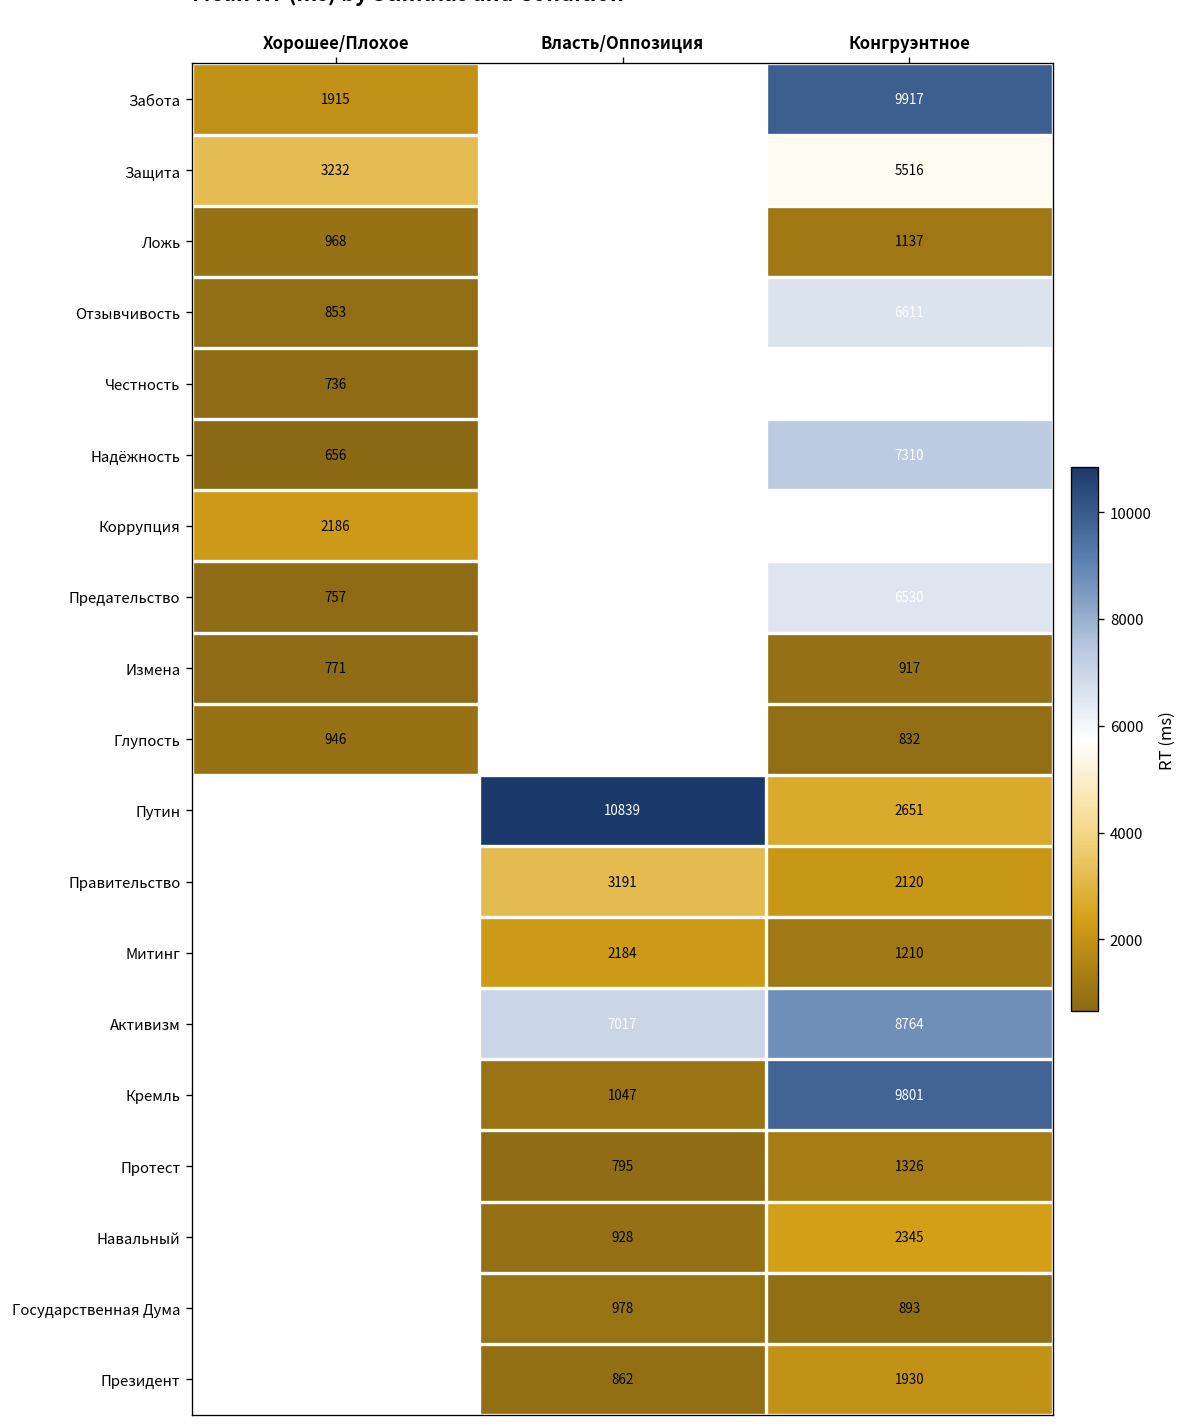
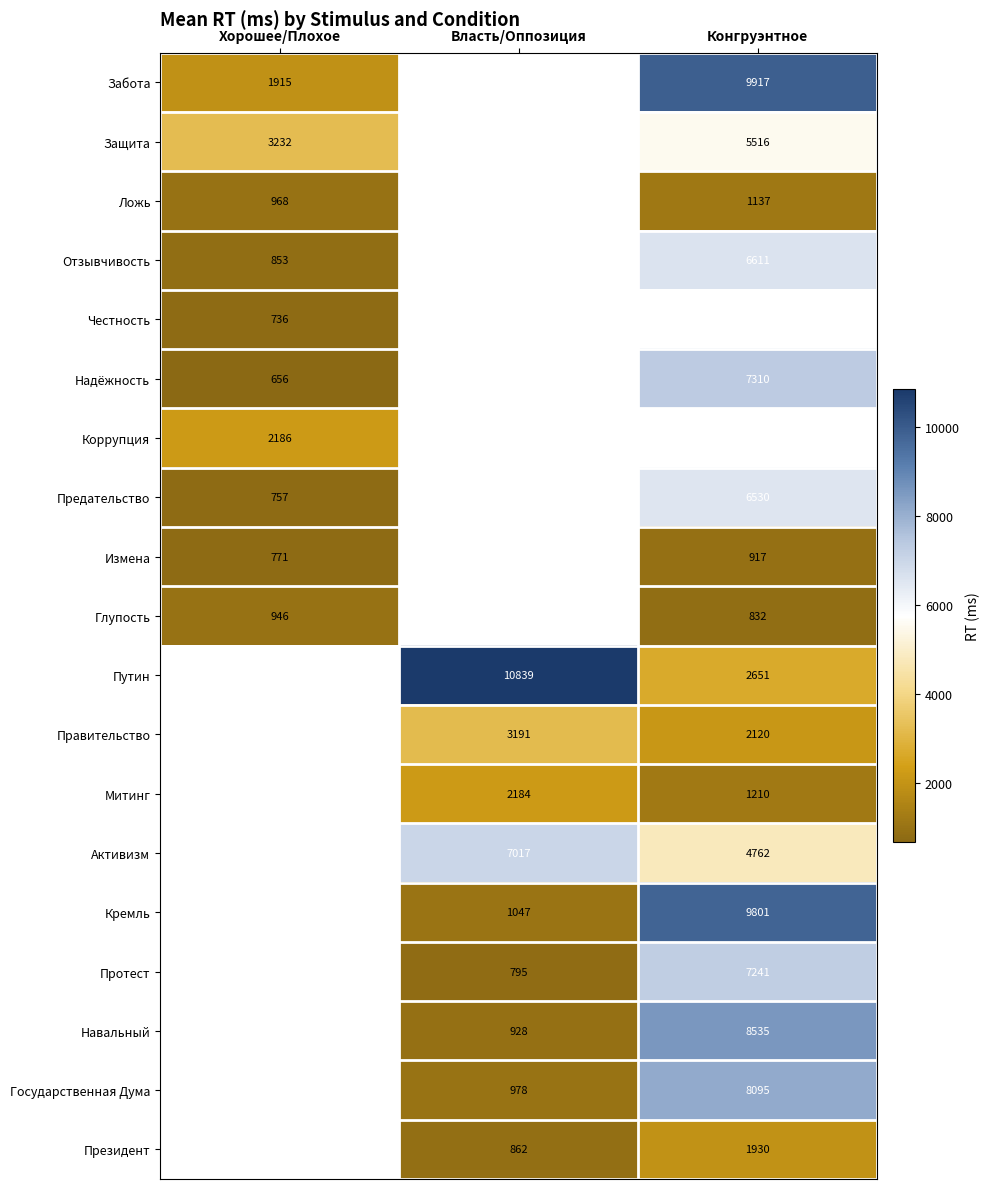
  {
    "Забота": {
      "Хорошее/Плохое": 1915,
      "Конгруэнтное": 9917
    },
    "Защита": {
      "Хорошее/Плохое": 3232,
      "Конгруэнтное": 5516
    },
    "Ложь": {
      "Хорошее/Плохое": 968,
      "Конгруэнтное": 1137
    },
    "Отзывчивость": {
      "Хорошее/Плохое": 853
    },
    "Честность": {
      "Хорошее/Плохое": 736
    },
    "Надёжность": {
      "Хорошее/Плохое": 656,
      "Конгруэнтное": 7310
    },
    "Коррупция": {
      "Хорошее/Плохое": 2186
    },
    "Предательство": {
      "Хорошее/Плохое": 757
    },
    "Измена": {
      "Хорошее/Плохое": 771,
      "Конгруэнтное": 917
    },
    "Глупость": {
      "Хорошее/Плохое": 946,
      "Конгруэнтное": 832
    },
    "Путин": {
      "Власть/Оппозиция": 10839,
      "Конгруэнтное": 2651
    },
    "Правительство": {
      "Власть/Оппозиция": 3191,
      "Конгруэнтное": 2120
    },
    "Митинг": {
      "Власть/Оппозиция": 2184,
      "Конгруэнтное": 1210
    },
    "Активизм": {
      "Власть/Оппозиция": 7017,
-     "Конгруэнтное": 8764
+     "Конгруэнтное": 4762
    },
    "Кремль": {
      "Власть/Оппозиция": 1047,
      "Конгруэнтное": 9801
    },
    "Протест": {
      "Власть/Оппозиция": 795,
-     "Конгруэнтное": 1326
+     "Конгруэнтное": 7241
    },
    "Навальный": {
      "Власть/Оппозиция": 928,
-     "Конгруэнтное": 2345
+     "Конгруэнтное": 8535
    },
    "Государственная Дума": {
      "Власть/Оппозиция": 978,
-     "Конгруэнтное": 893
+     "Конгруэнтное": 8095
    },
    "Президент": {
      "Власть/Оппозиция": 862,
      "Конгруэнтное": 1930
    }
  }
